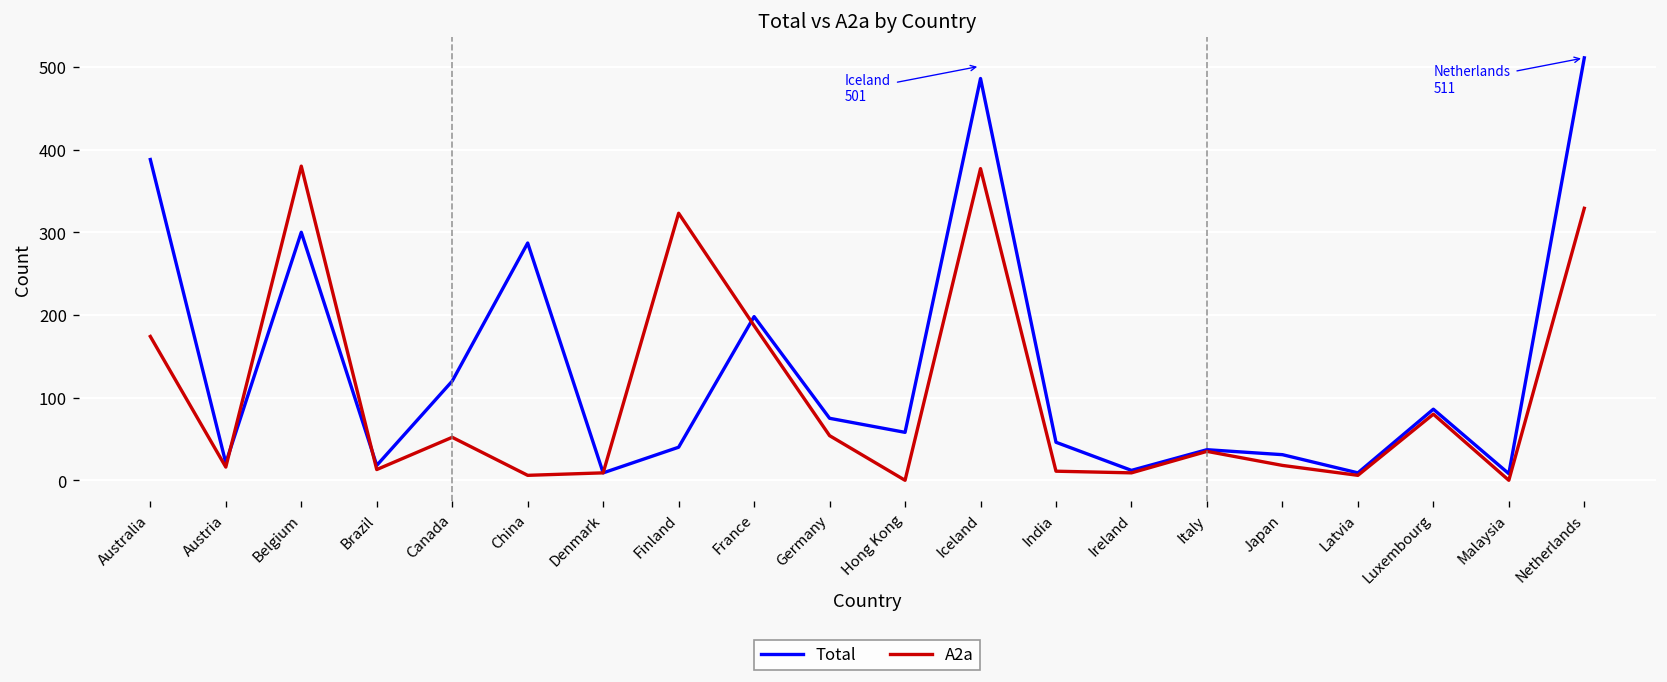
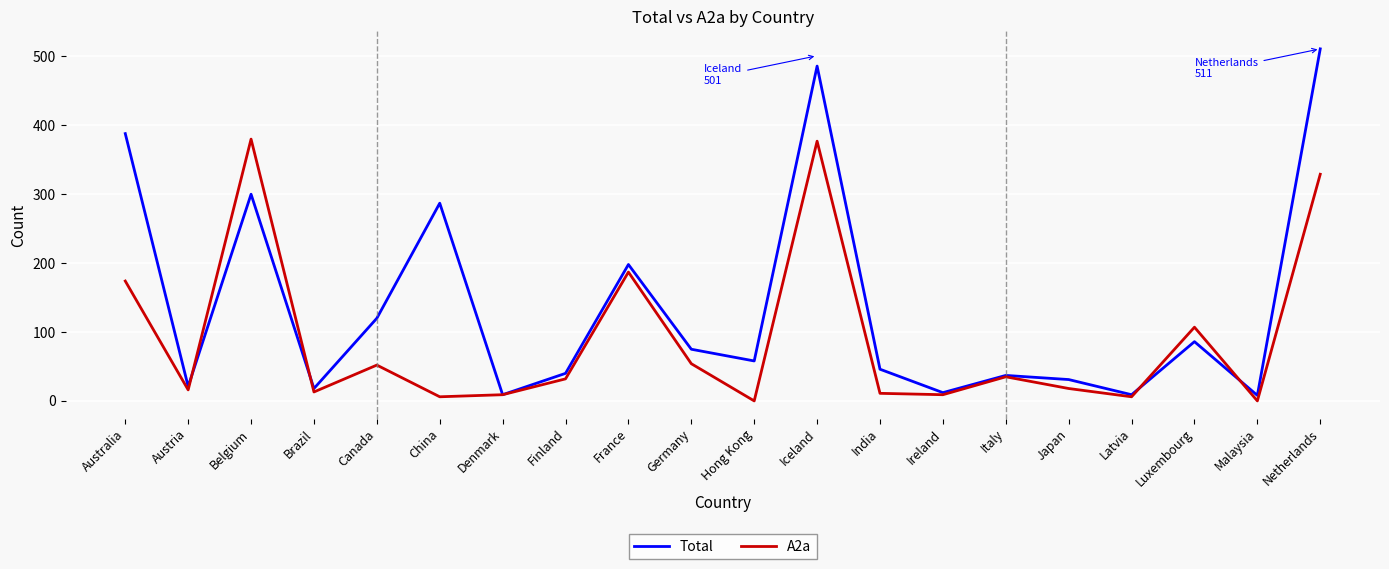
  {
    "Total": {
      "Netherlands": 511
    },
    "A2a": {
      "Australia": 170,
      "Austria": 20,
      "Belgium": 380,
      "Brazil": 10,
      "Canada": 50,
      "China": 10,
-     "Finland": 320,
+     "Finland": 30,
      "France": 190,
      "Germany": 50,
      "Hong Kong": 0,
      "Iceland": 380,
      "India": 10,
      "Japan": 20,
-     "Luxembourg": 80,
+     "Luxembourg": 110,
      "Malaysia": 0,
      "Netherlands": 330
    }
  }
